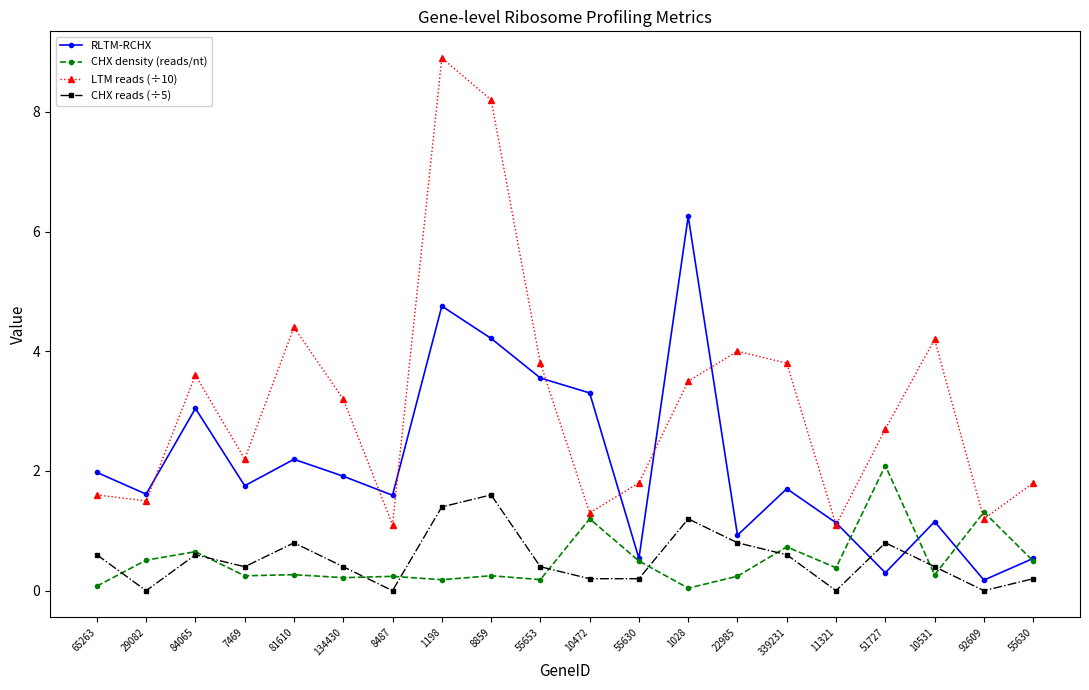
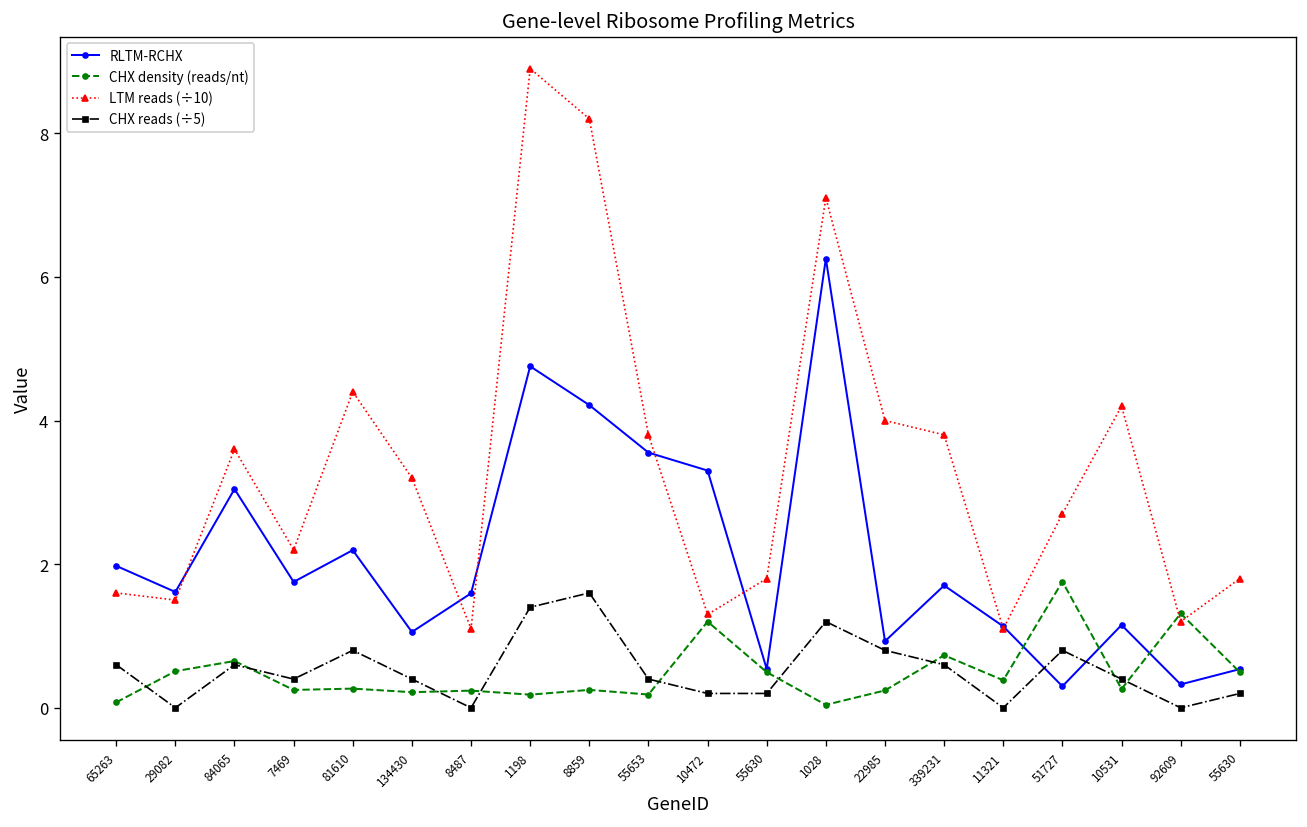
  {
    "RLTM-RCHX": {
      "65263": 2.0,
      "29082": 1.6,
      "84065": 3.0,
      "7469": 1.8,
      "81610": 2.2,
-     "134430": 1.9,
+     "134430": 1.1,
      "8487": 1.6,
      "1198": 4.8,
      "8859": 4.2,
      "55653": 3.6,
      "10472": 3.3,
      "1028": 6.3,
      "22985": 0.9,
      "339231": 1.7,
      "51727": 0.3,
      "10531": 1.2,
-     "92609": 0.2
+     "92609": 0.3
    },
    "CHX density (reads/nt)": {
      "65263": 0.1,
      "29082": 0.5,
      "84065": 0.7,
      "7469": 0.2,
      "81610": 0.3,
      "134430": 0.2,
      "8487": 0.2,
      "1198": 0.2,
      "8859": 0.2,
      "55653": 0.2,
      "10472": 1.2,
      "1028": 0.0,
      "22985": 0.2,
      "339231": 0.7,
      "11321": 0.4,
-     "51727": 2.1,
+     "51727": 1.8,
      "10531": 0.3,
      "92609": 1.3
    },
    "LTM reads (÷10)": {
      "65263": 1.6,
      "29082": 1.5,
      "84065": 3.6,
      "7469": 2.2,
      "81610": 4.4,
      "134430": 3.2,
      "8487": 1.1,
      "1198": 8.9,
      "8859": 8.2,
      "55653": 3.8,
      "10472": 1.3,
-     "1028": 3.5,
+     "1028": 7.1,
      "22985": 4.0,
      "339231": 3.8,
      "51727": 2.7,
      "10531": 4.2,
      "92609": 1.2
    },
    "CHX reads (÷5)": {
      "65263": 0.6,
      "29082": 0.0,
      "84065": 0.6,
      "7469": 0.4,
      "81610": 0.8,
      "134430": 0.4,
      "8487": 0.0,
      "1198": 1.4,
      "8859": 1.6,
      "55653": 0.4,
      "10472": 0.2,
      "1028": 1.2,
      "22985": 0.8,
      "339231": 0.6,
      "11321": 0.0,
      "51727": 0.8,
      "10531": 0.4,
      "92609": 0.0
    }
  }
